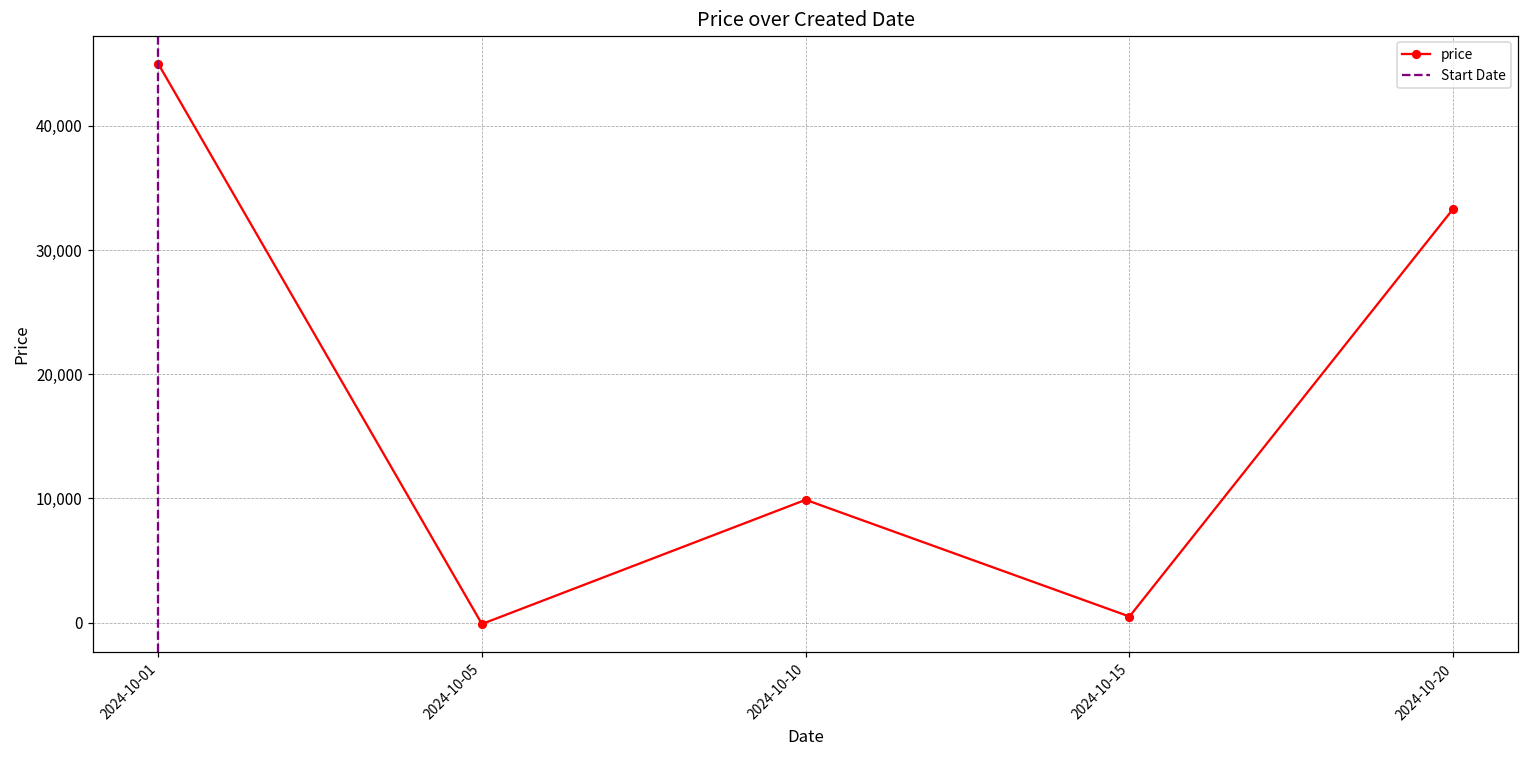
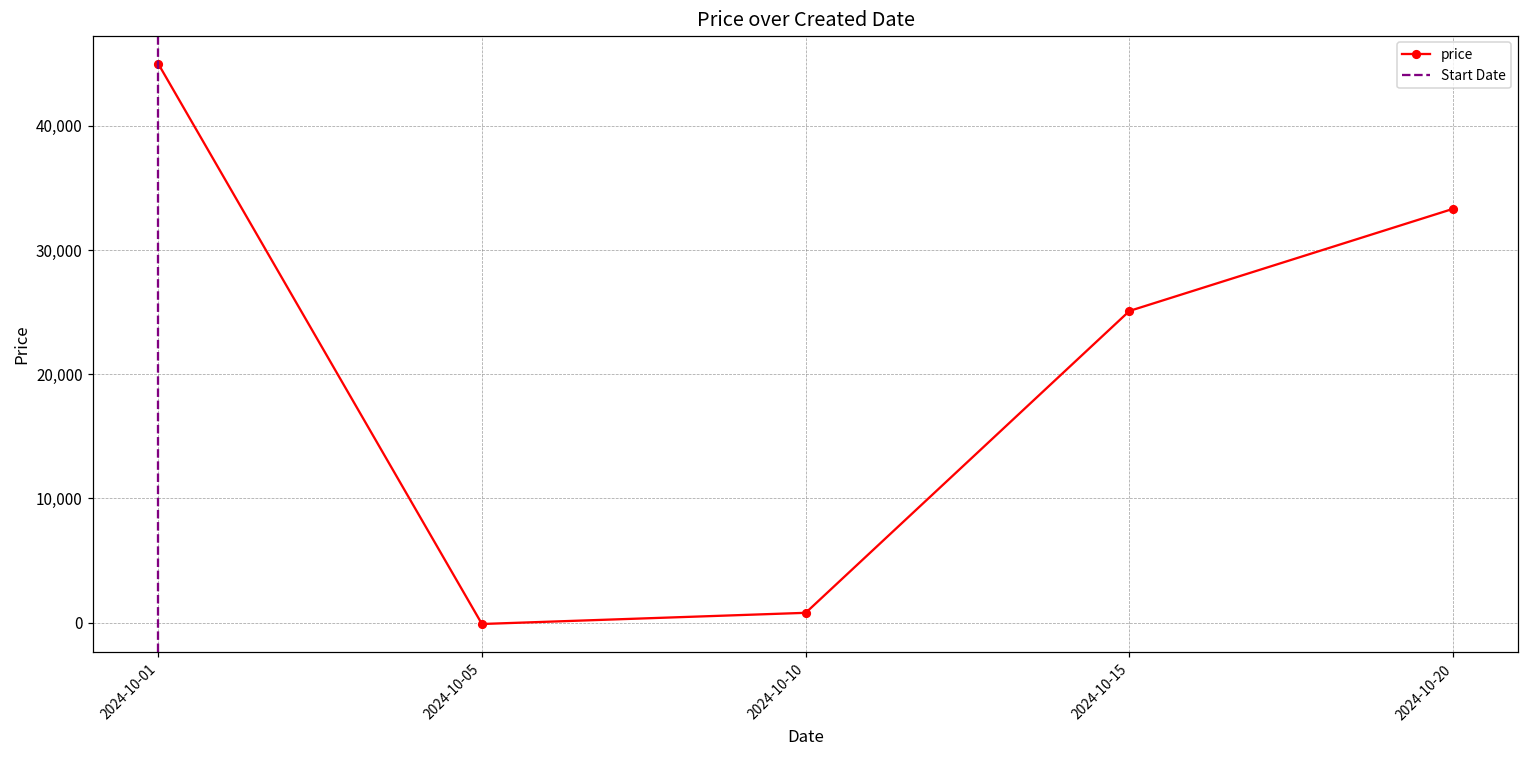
  {
    "2024-10-01": "45,000",
    "2024-10-05": "-100",
-   "2024-10-10": "9,900",
-   "2024-10-15": "500",
+   "2024-10-10": "800",
+   "2024-10-15": "25,100",
    "2024-10-20": "33,300"
  }
